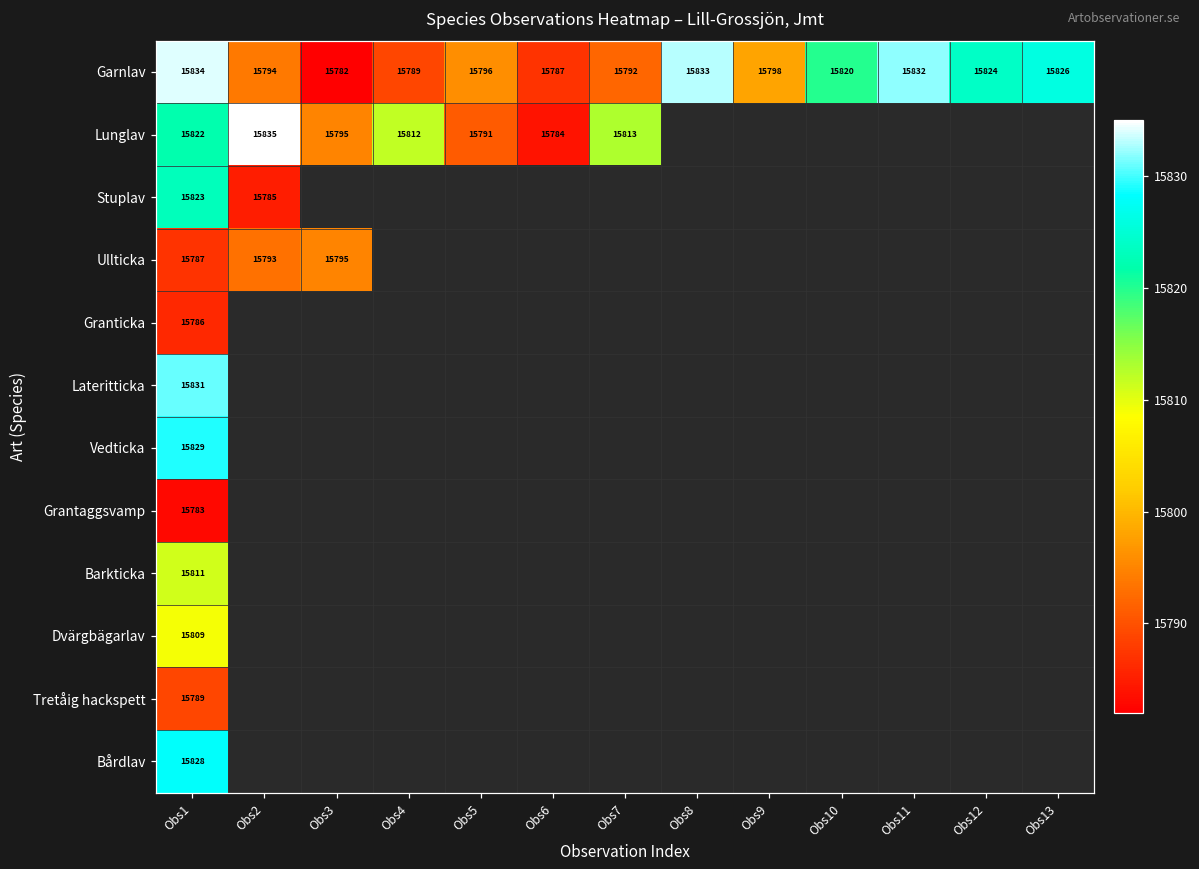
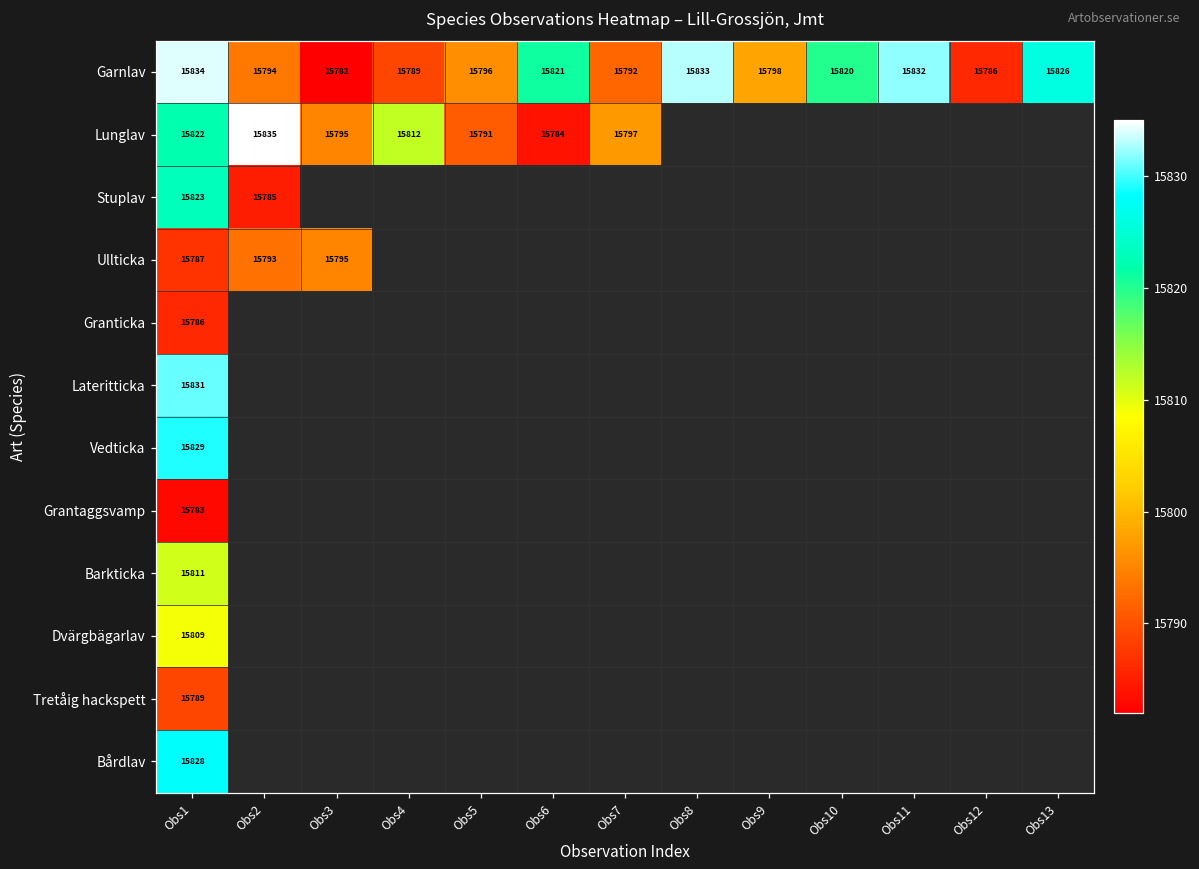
  {
    "Garnlav": {
      "Obs1": 15834,
      "Obs2": 15794,
      "Obs3": 15782,
      "Obs4": 15789,
      "Obs5": 15796,
-     "Obs6": 15787,
+     "Obs6": 15821,
      "Obs7": 15792,
      "Obs8": 15833,
      "Obs9": 15798,
      "Obs10": 15820,
      "Obs11": 15832,
-     "Obs12": 15824,
+     "Obs12": 15786,
      "Obs13": 15826
    },
    "Lunglav": {
      "Obs1": 15822,
      "Obs2": 15835,
      "Obs3": 15795,
      "Obs4": 15812,
      "Obs5": 15791,
      "Obs6": 15784,
-     "Obs7": 15813
+     "Obs7": 15797
    },
    "Stuplav": {
      "Obs1": 15823,
      "Obs2": 15785
    },
    "Ullticka": {
      "Obs1": 15787,
      "Obs2": 15793,
      "Obs3": 15795
    },
    "Granticka": {
      "Obs1": 15786
    },
    "Lateritticka": {
      "Obs1": 15831
    },
    "Vedticka": {
      "Obs1": 15829
    },
    "Grantaggsvamp": {
      "Obs1": 15783
    },
    "Barkticka": {
      "Obs1": 15811
    },
    "Dvärgbägarlav": {
      "Obs1": 15809
    },
    "Tretåig hackspett": {
      "Obs1": 15789
    },
    "Bårdlav": {
      "Obs1": 15828
    }
  }
